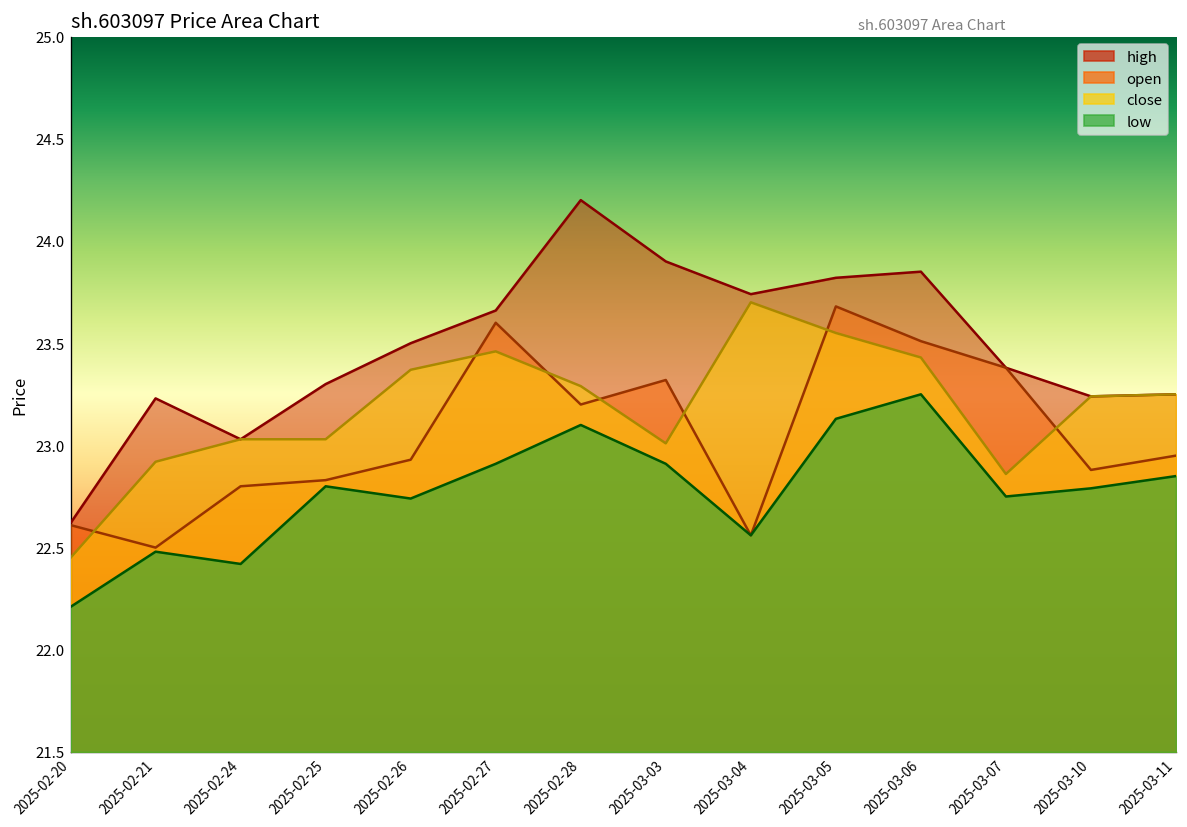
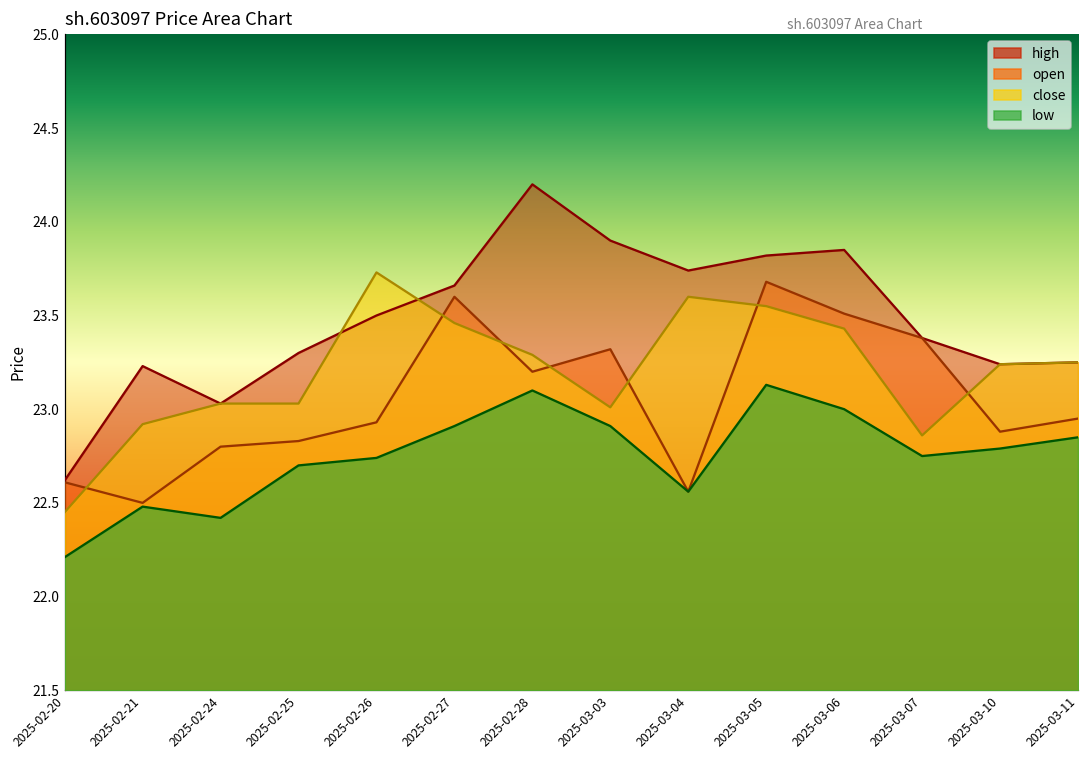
  {
    "close": {
      "2025-02-20": 22.45,
      "2025-02-21": 22.92,
      "2025-02-25": 23.03,
-     "2025-02-26": 23.37,
+     "2025-02-26": 23.73,
      "2025-02-27": 23.46,
      "2025-02-28": 23.29,
      "2025-03-03": 23.01,
-     "2025-03-04": 23.7,
+     "2025-03-04": 23.6,
      "2025-03-05": 23.55,
      "2025-03-06": 23.43,
      "2025-03-07": 22.86
    },
    "low": {
      "2025-02-20": 22.21,
      "2025-02-21": 22.48,
      "2025-02-24": 22.42,
-     "2025-02-25": 22.8,
+     "2025-02-25": 22.7,
      "2025-02-26": 22.74,
      "2025-02-27": 22.91,
      "2025-02-28": 23.10,
      "2025-03-03": 22.91,
      "2025-03-05": 23.13,
-     "2025-03-06": 23.25,
+     "2025-03-06": 23.00,
      "2025-03-07": 22.75,
      "2025-03-10": 22.79,
      "2025-03-11": 22.85
    }
  }
